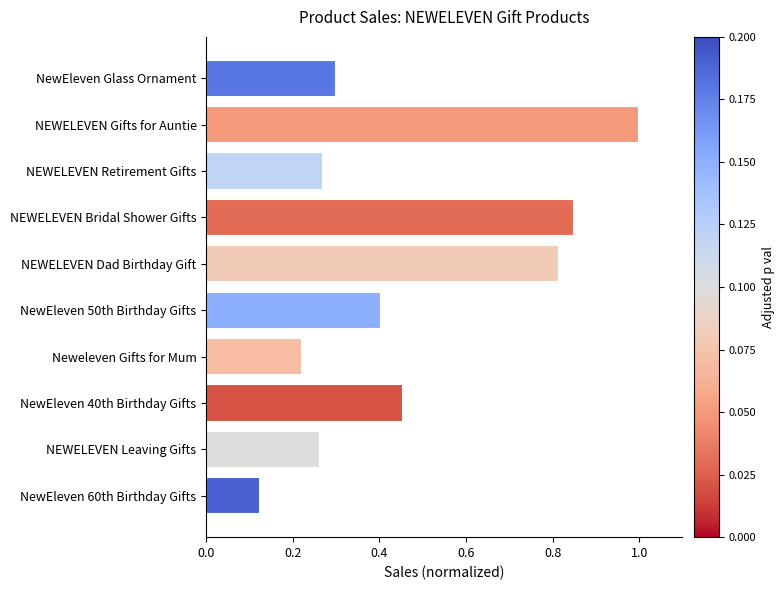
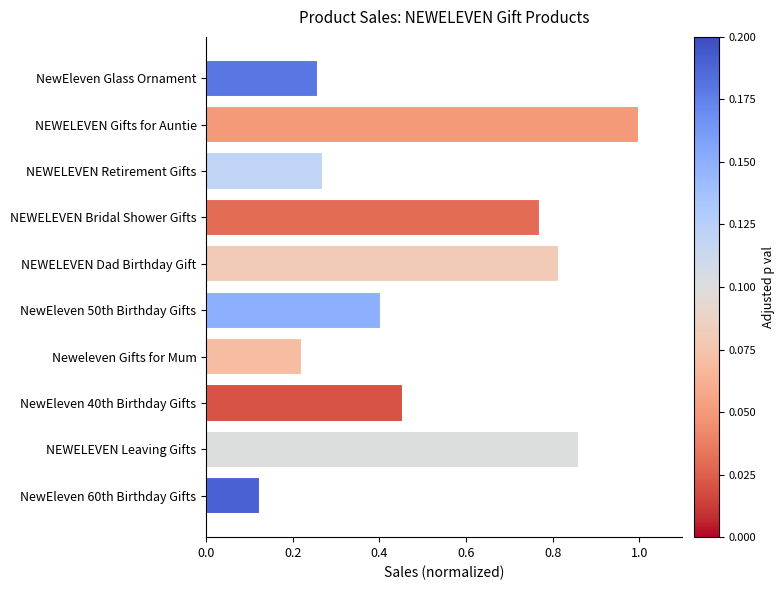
  {
-   "NewEleven Glass Ornament": 0.30,
+   "NewEleven Glass Ornament": 0.26,
    "NEWELEVEN Gifts for Auntie": 1.00,
    "NEWELEVEN Retirement Gifts": 0.27,
-   "NEWELEVEN Bridal Shower Gifts": 0.85,
+   "NEWELEVEN Bridal Shower Gifts": 0.77,
    "NEWELEVEN Dad Birthday Gift": 0.82,
    "NewEleven 50th Birthday Gifts": 0.40,
    "Neweleven Gifts for Mum": 0.22,
    "NewEleven 40th Birthday Gifts": 0.45,
-   "NEWELEVEN Leaving Gifts": 0.26,
+   "NEWELEVEN Leaving Gifts": 0.86,
    "NewEleven 60th Birthday Gifts": 0.13
  }
